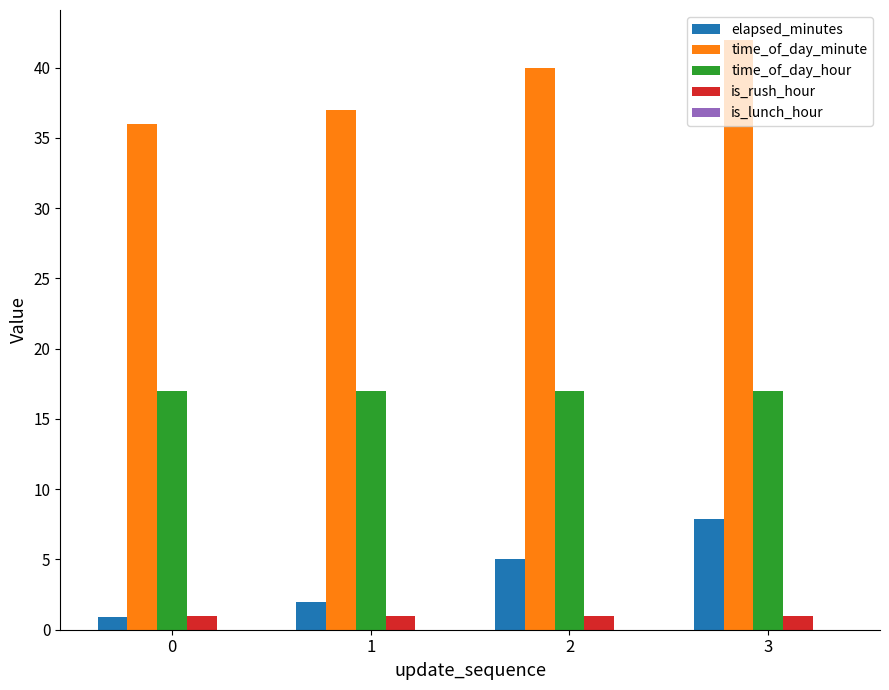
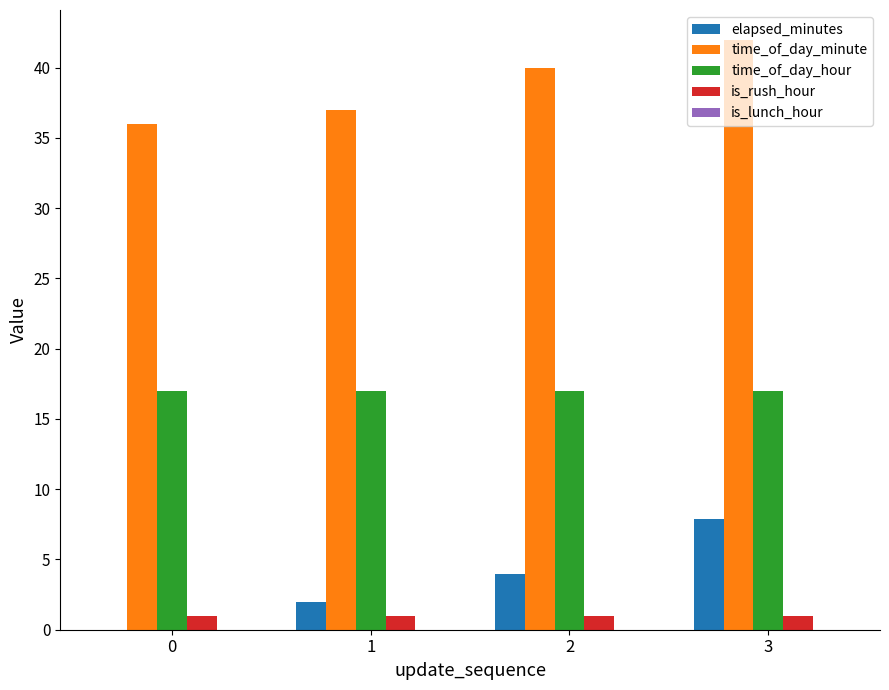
  {
    "elapsed_minutes": {
-     "0": 0.9,
+     "0": 0.0,
      "1": 2.0,
-     "2": 5,
+     "2": 4,
      "3": 7.9
    },
    "time_of_day_minute": {
      "0": 36.0,
      "1": 37.0,
      "2": 40.0
    },
    "time_of_day_hour": {
      "0": 17.0,
      "1": 17.0,
      "2": 17.0,
      "3": 17.0
    },
    "is_rush_hour": {
      "0": 1.0,
      "1": 1.0,
      "2": 1.0,
      "3": 1.0
    },
    "is_lunch_hour": {
      "0": 0.0,
      "1": 0.0,
      "2": 0.0,
      "3": 0.0
    }
  }
